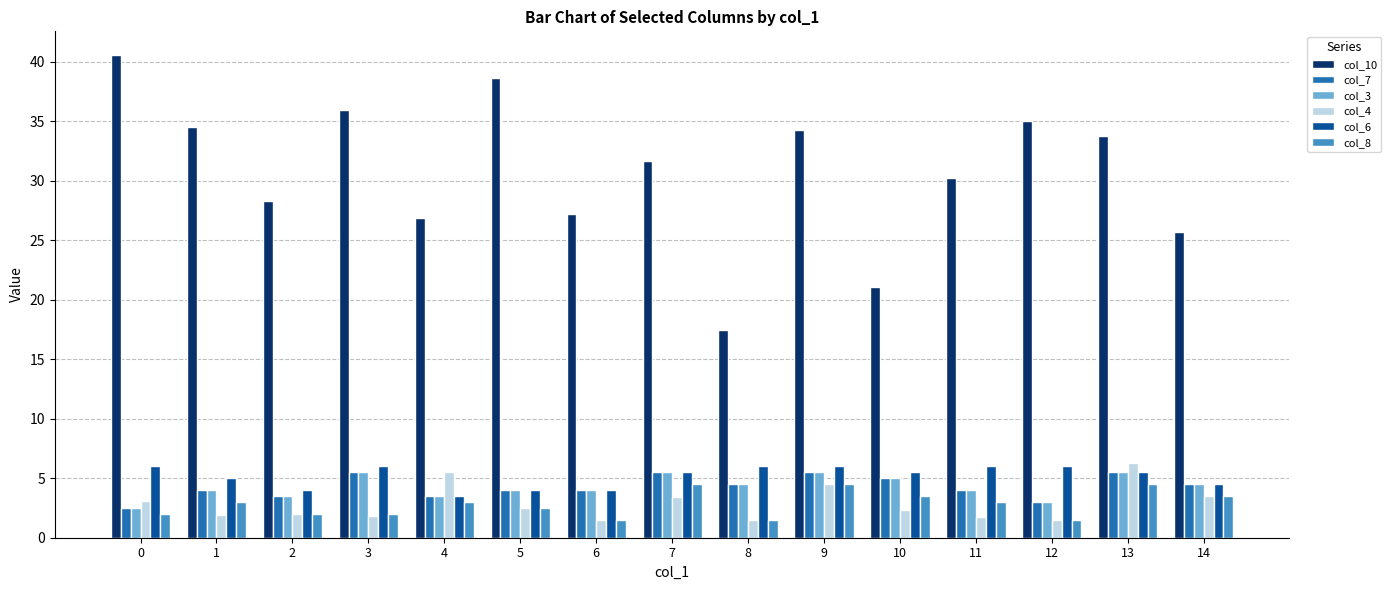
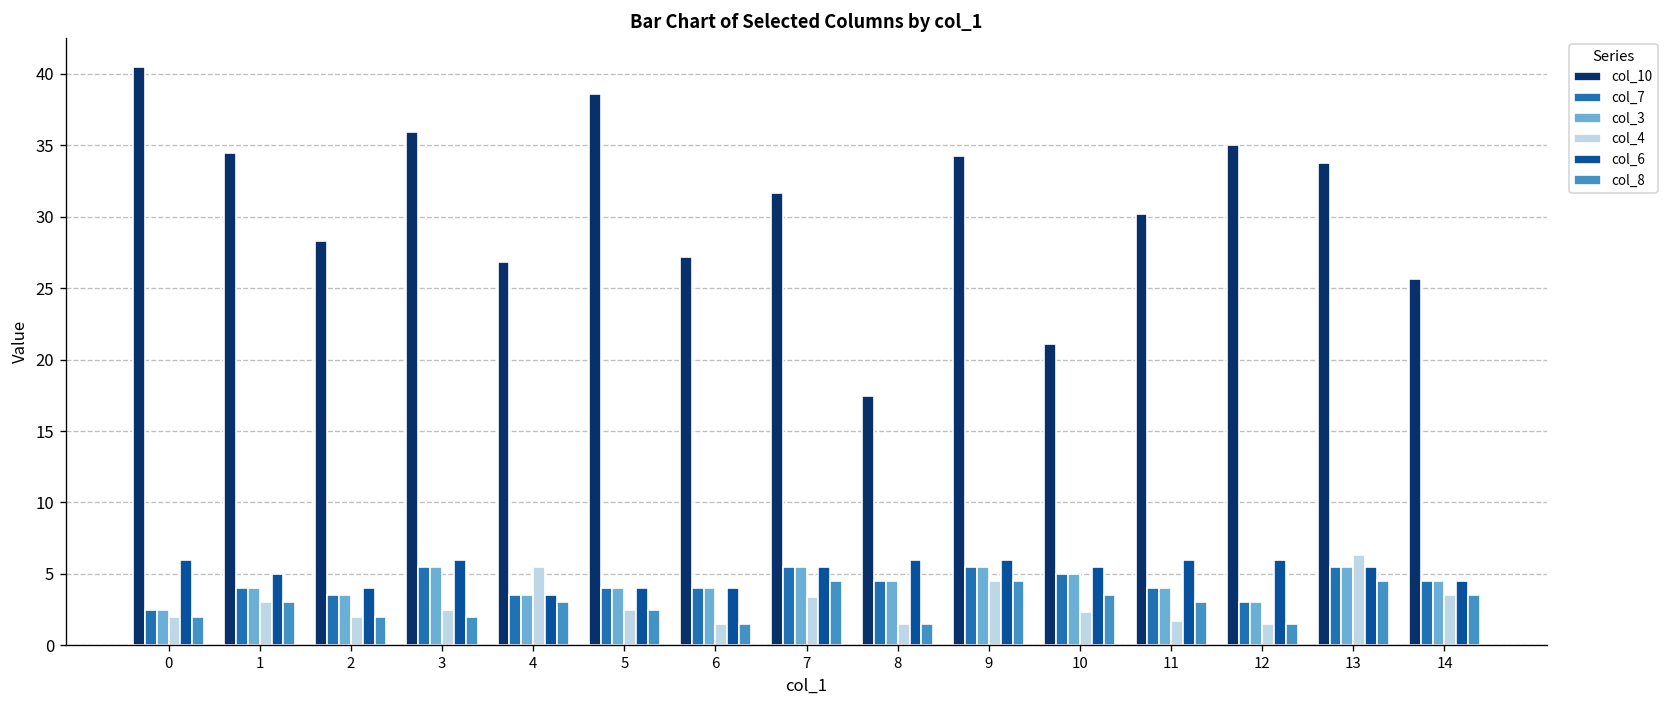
  {
    "col_4": {
-     "0": 3.1,
-     "1": 1.9,
+     "0": 2.0,
+     "1": 3.0,
      "2": 2.0,
-     "3": 1.8,
+     "3": 2.5,
      "4": 5.5,
      "5": 2.5,
      "6": 1.5,
      "7": 3.4,
      "8": 1.5,
      "9": 4.5,
      "10": 2.3,
      "11": 1.7,
      "12": 1.5,
      "13": 6.3,
      "14": 3.5
    }
  }
